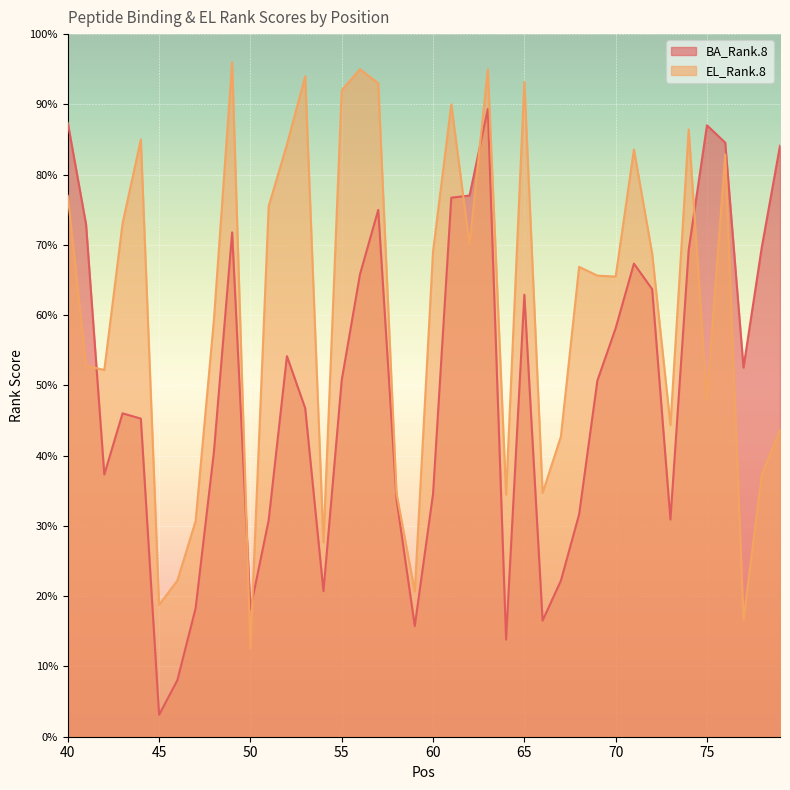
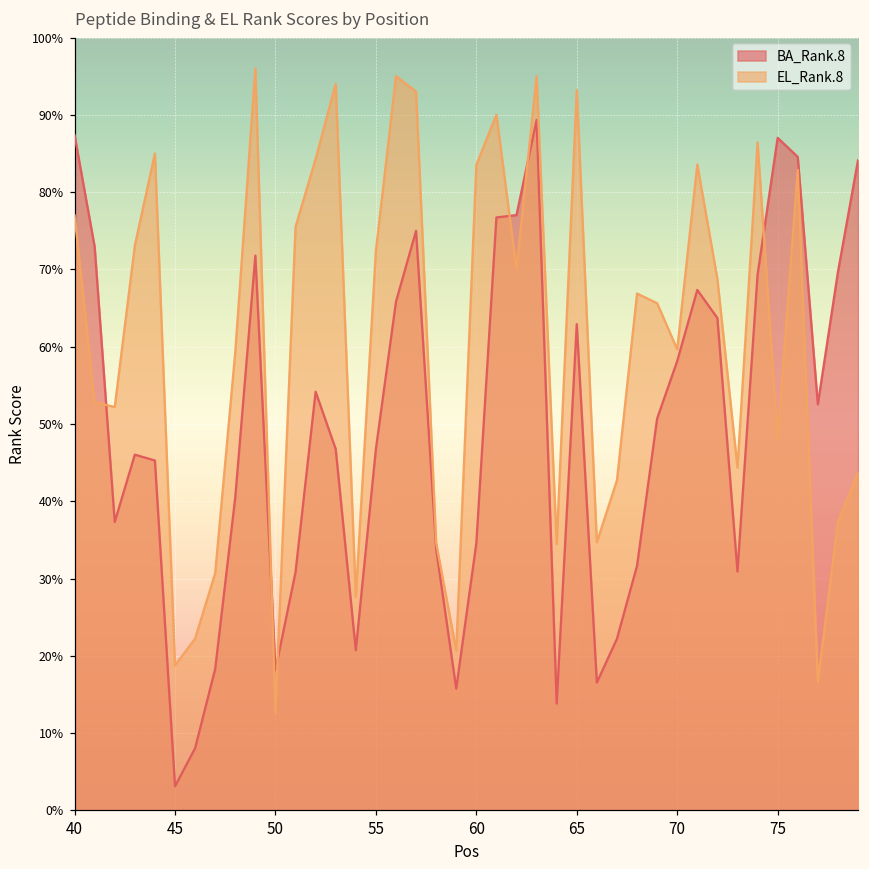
  {
    "BA_Rank.8": {
      "40": "87%",
      "45": "3%",
      "50": "18%",
-     "55": "51%",
+     "55": "47%",
      "60": "35%",
      "65": "63%",
      "70": "58%",
      "75": "87%"
    },
    "EL_Rank.8": {
      "40": "77%",
      "45": "19%",
      "50": "13%",
-     "55": "92%",
-     "60": "69%",
+     "55": "72%",
+     "60": "84%",
      "65": "93%",
-     "70": "65%",
+     "70": "60%",
      "75": "48%"
    }
  }
